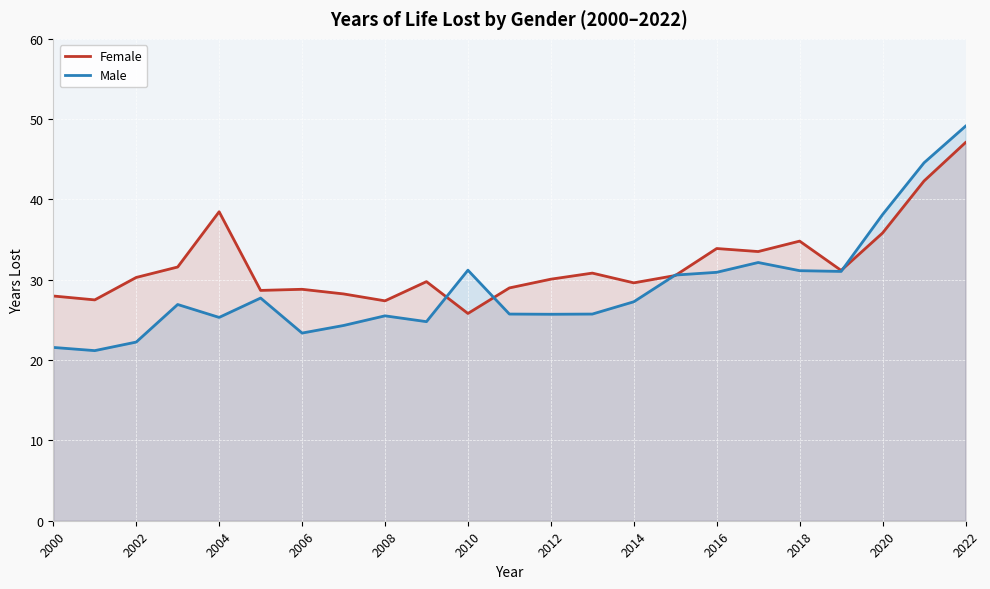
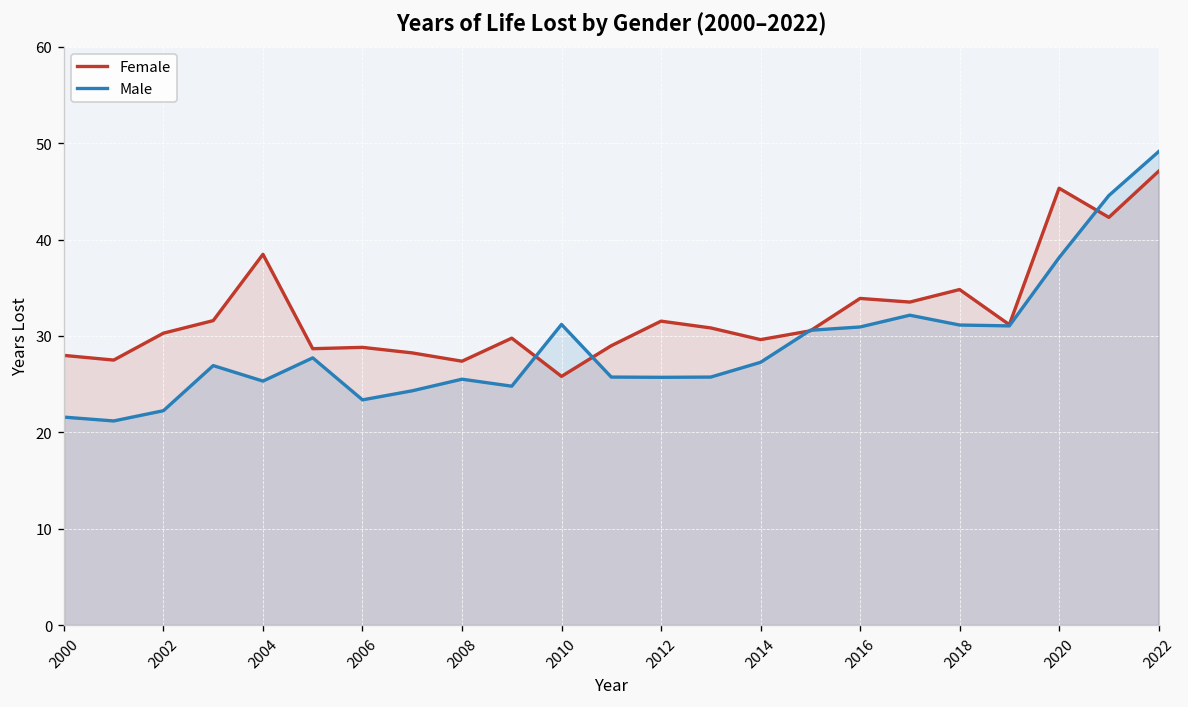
  {
    "Female": {
      "2000": 28,
      "2002": 30,
      "2004": 38,
      "2006": 29,
      "2008": 27,
      "2010": 26,
-     "2012": 30,
+     "2012": 32,
      "2014": 30,
      "2016": 34,
      "2018": 35,
-     "2020": 36,
+     "2020": 45,
      "2022": 47
    },
    "Male": {
      "2000": 22,
      "2002": 22,
      "2004": 25,
      "2006": 23,
      "2008": 26,
      "2010": 31,
      "2012": 26,
      "2014": 27,
      "2016": 31,
      "2018": 31,
      "2020": 38,
      "2022": 49
    }
  }
